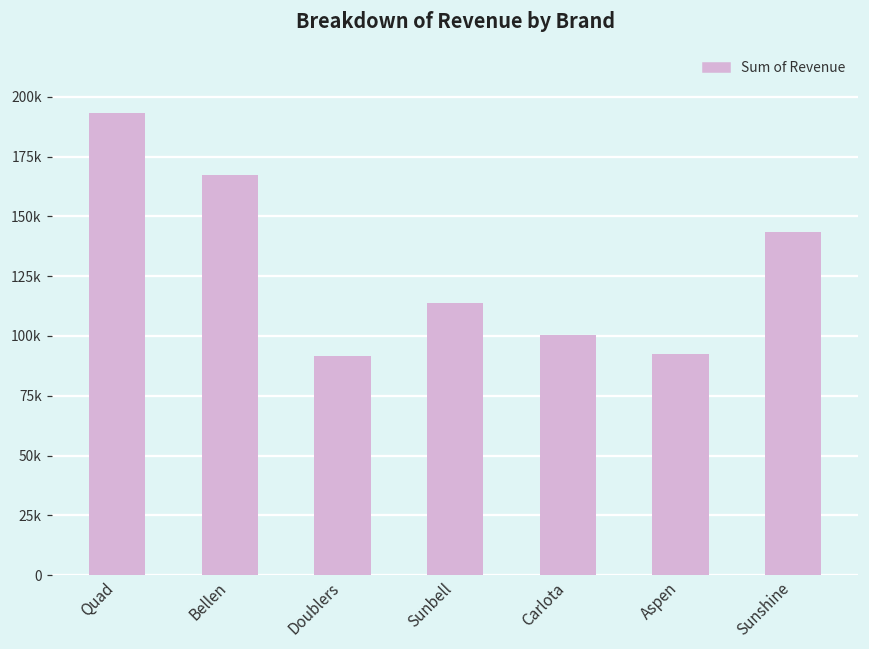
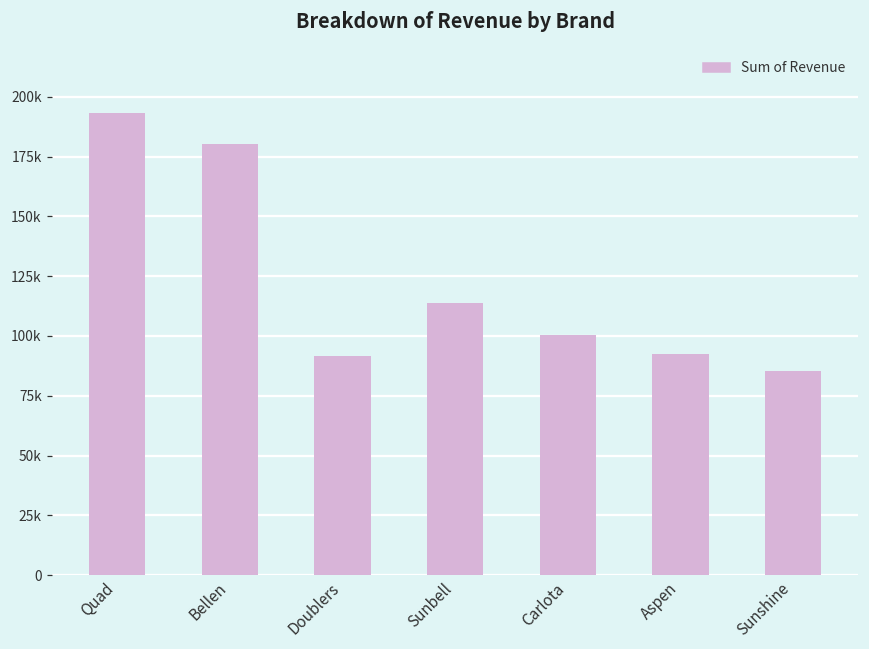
  {
    "Quad": 193000,
-   "Bellen": 167000,
+   "Bellen": 180000,
    "Doublers": 92000,
    "Sunbell": 114000,
    "Carlota": 100000,
    "Aspen": 92000,
-   "Sunshine": 143000
+   "Sunshine": 85000
  }
